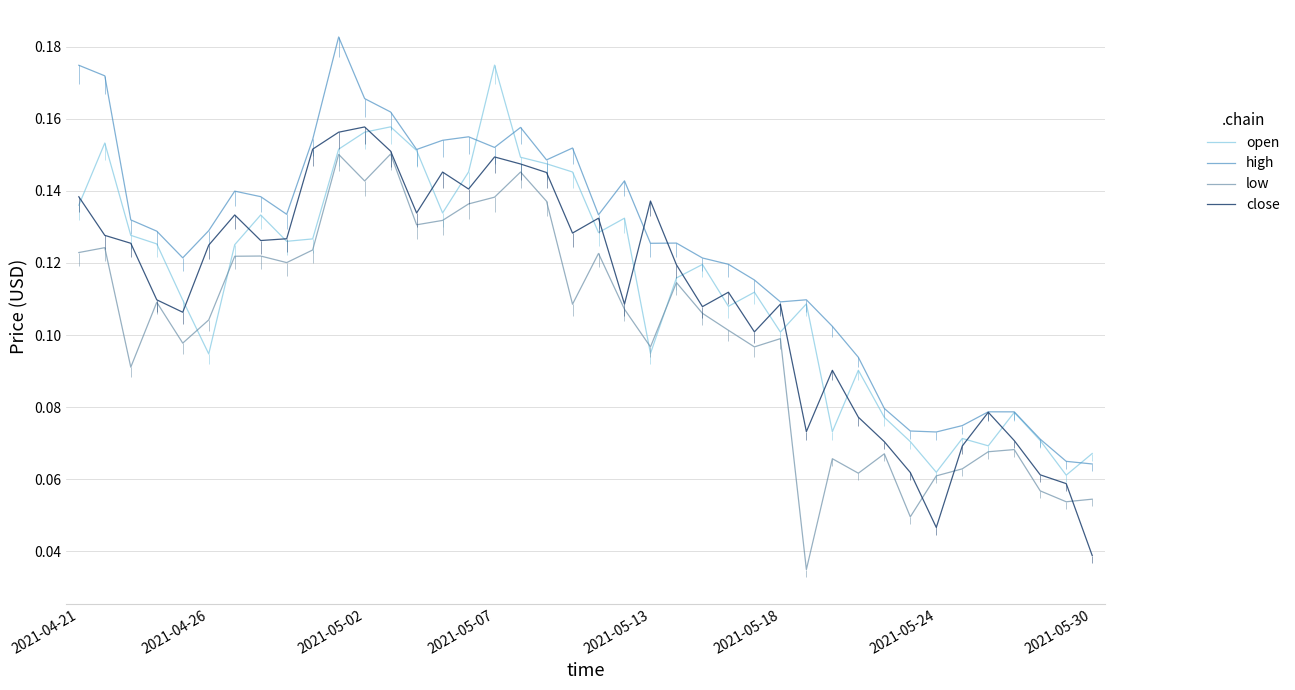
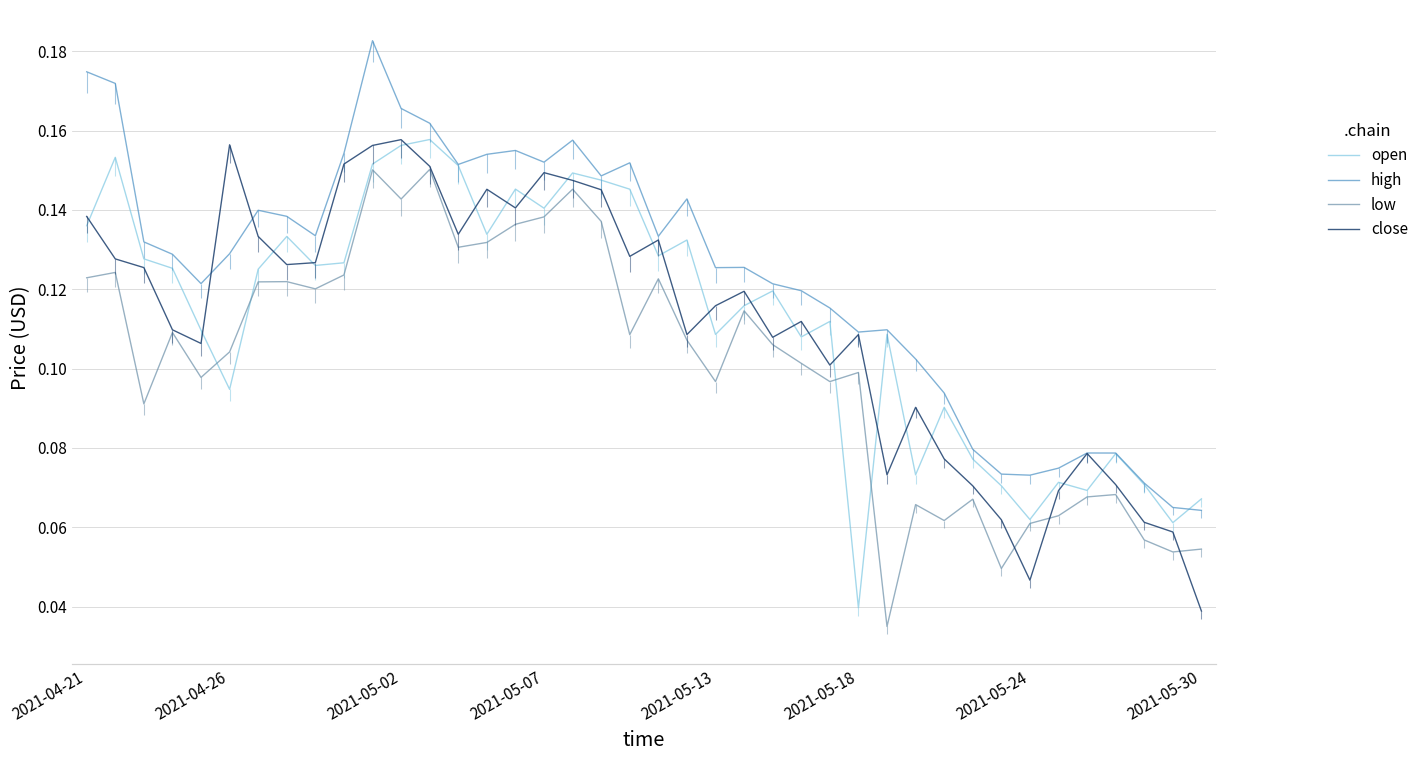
  {
    "open": {
      "2021-04-21": 0.136,
      "2021-04-26": 0.095,
      "2021-05-02": 0.156,
-     "2021-05-07": 0.175,
-     "2021-05-13": 0.095,
-     "2021-05-18": 0.101,
+     "2021-05-07": 0.140,
+     "2021-05-13": 0.109,
+     "2021-05-18": 0.040,
      "2021-05-24": 0.062,
      "2021-05-30": 0.067
    },
    "close": {
      "2021-04-21": 0.138,
-     "2021-04-26": 0.125,
+     "2021-04-26": 0.156,
      "2021-05-02": 0.158,
      "2021-05-07": 0.149,
-     "2021-05-13": 0.137,
+     "2021-05-13": 0.116,
      "2021-05-24": 0.047,
      "2021-05-30": 0.039
    }
  }
